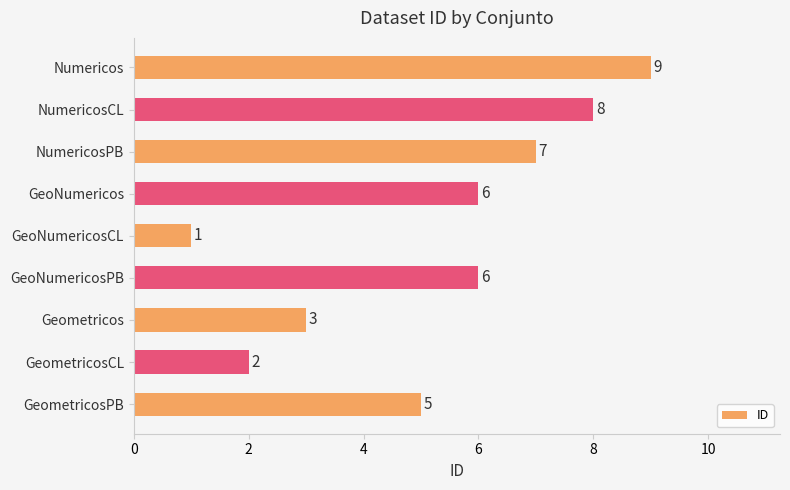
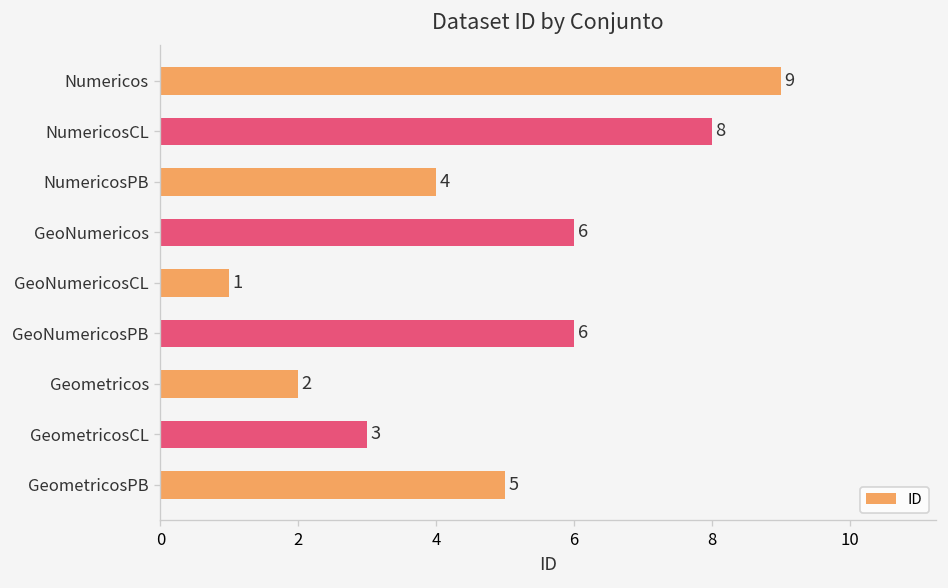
  {
    "Numericos": 9,
    "NumericosCL": 8,
-   "NumericosPB": 7,
+   "NumericosPB": 4,
    "GeoNumericos": 6,
    "GeoNumericosCL": 1,
    "GeoNumericosPB": 6,
-   "Geometricos": 3,
-   "GeometricosCL": 2,
+   "Geometricos": 2,
+   "GeometricosCL": 3,
    "GeometricosPB": 5
  }
